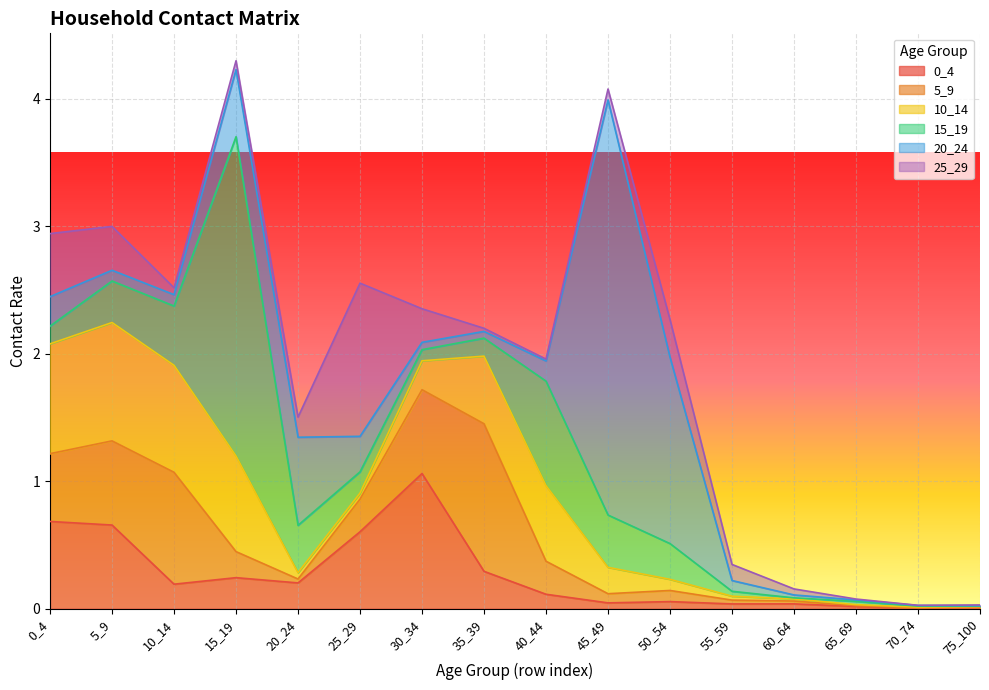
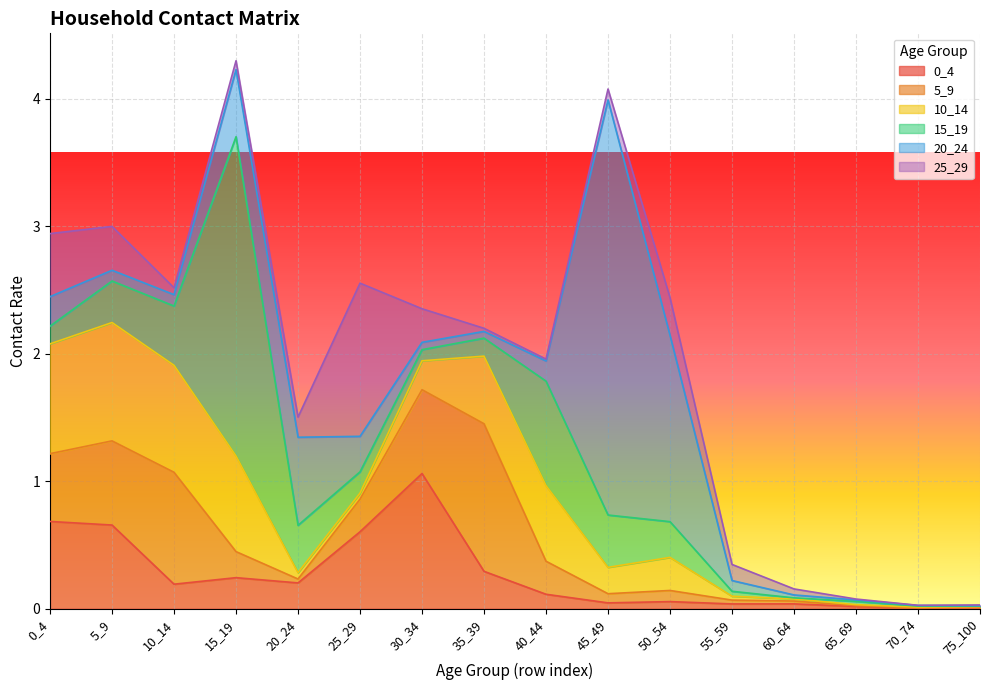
  {
    "10_14": {
      "0_4": 0.86,
      "5_9": 0.93,
      "10_14": 0.84,
      "15_19": 0.75,
      "20_24": 0.05,
      "25_29": 0.05,
      "30_34": 0.23,
      "35_39": 0.53,
      "40_44": 0.59,
      "45_49": 0.21,
-     "50_54": 0.09,
+     "50_54": 0.26,
      "55_59": 0.03
    },
    "15_19": {
      "0_4": 0.14,
      "5_9": 0.33,
      "10_14": 0.47,
      "15_19": 2.50,
      "20_24": 0.37,
      "25_29": 0.17,
      "30_34": 0.09,
      "35_39": 0.14,
      "40_44": 0.82,
      "45_49": 0.41,
      "50_54": 0.28,
      "55_59": 0.04
    },
    "20_24": {
      "0_4": 0.23,
      "5_9": 0.08,
      "10_14": 0.09,
      "15_19": 0.53,
      "20_24": 0.69,
      "25_29": 0.28,
      "30_34": 0.06,
      "35_39": 0.05,
      "45_49": 3.26,
      "50_54": 1.46,
      "55_59": 0.08,
      "60_64": 0.02
    },
    "25_29": {
      "0_4": 0.49,
      "5_9": 0.34,
      "10_14": 0.05,
      "15_19": 0.07,
      "20_24": 0.16,
      "25_29": 1.20,
      "30_34": 0.26,
      "35_39": 0.02,
      "45_49": 0.09,
      "50_54": 0.30,
      "55_59": 0.13,
      "60_64": 0.05
    }
  }
